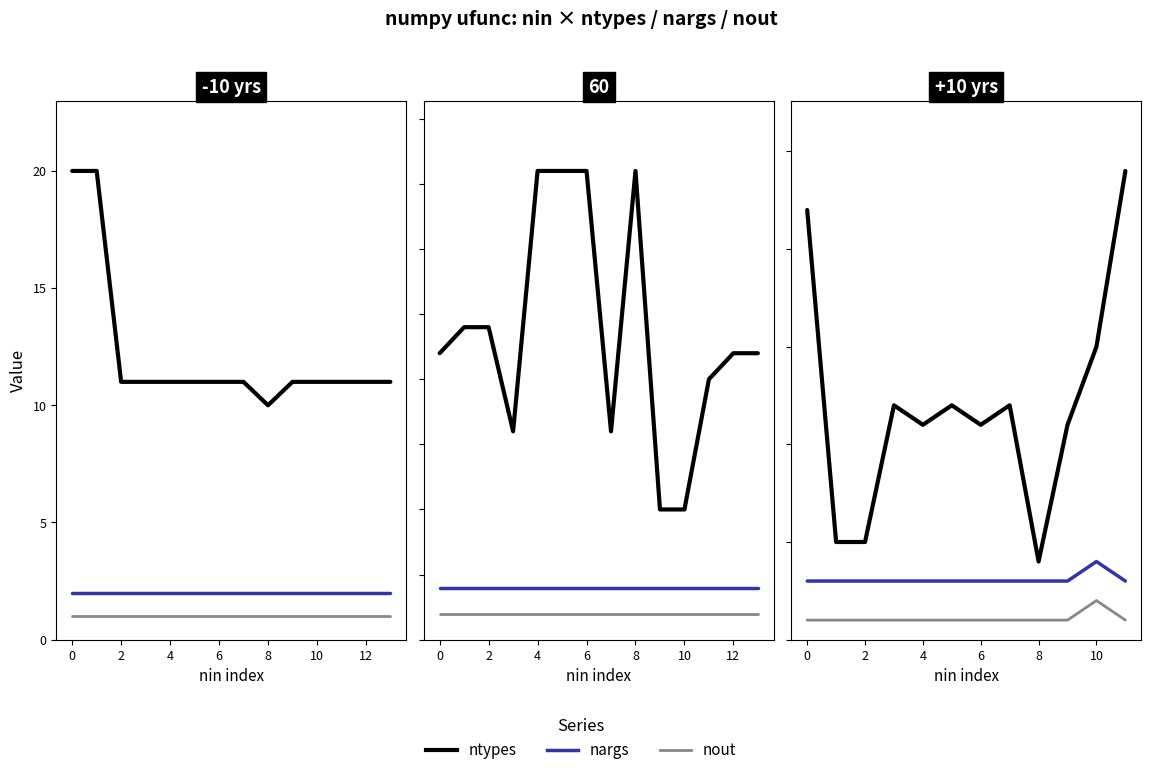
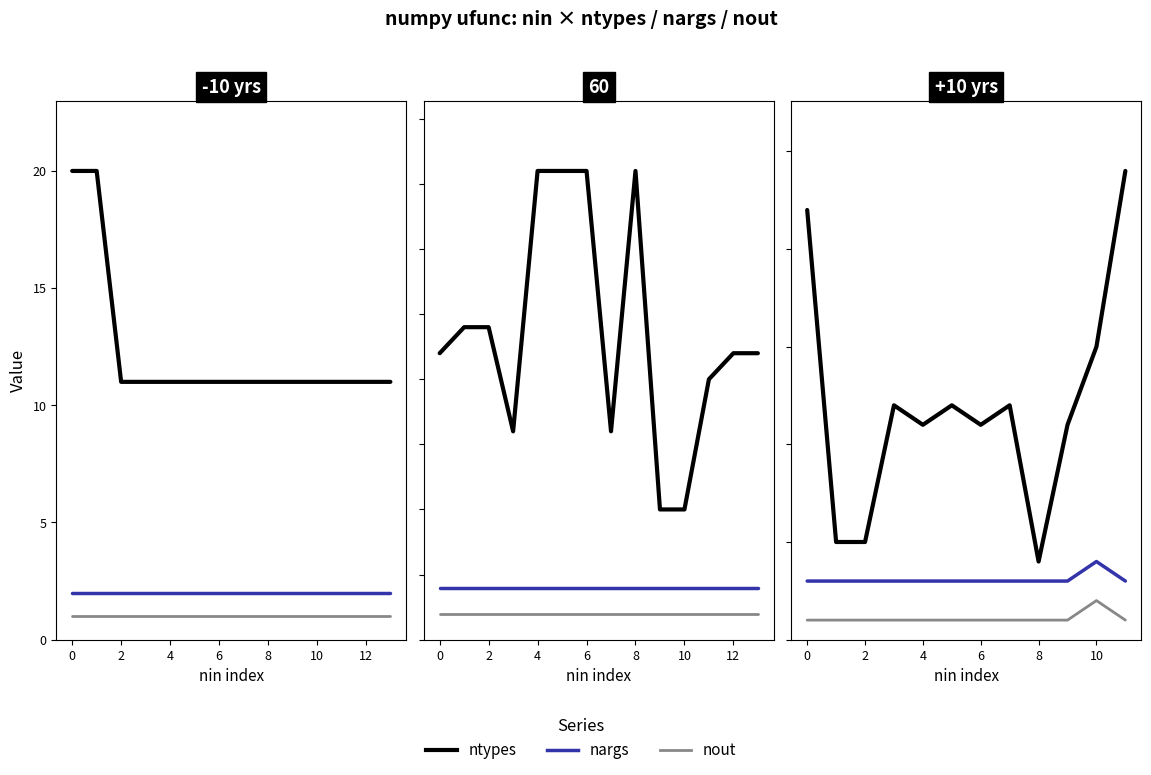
  {
    "-10 yrs": {
      "ntypes": {
        "0": 20,
        "2": 11,
        "4": 11,
        "6": 11,
-       "8": 10,
+       "8": 11,
        "10": 11,
        "12": 11
      },
      "nargs": {
        "0": 2,
        "2": 2,
        "4": 2,
        "6": 2,
        "8": 2,
        "10": 2,
        "12": 2
      },
      "nout": {
        "0": 1,
        "2": 1,
        "4": 1,
        "6": 1,
        "8": 1,
        "10": 1,
        "12": 1
      }
    }
  }
